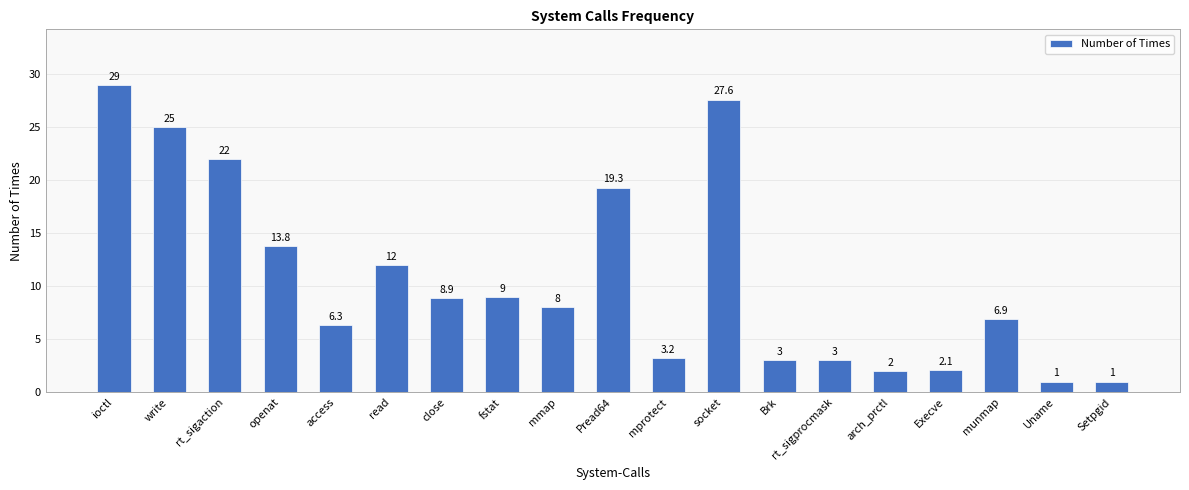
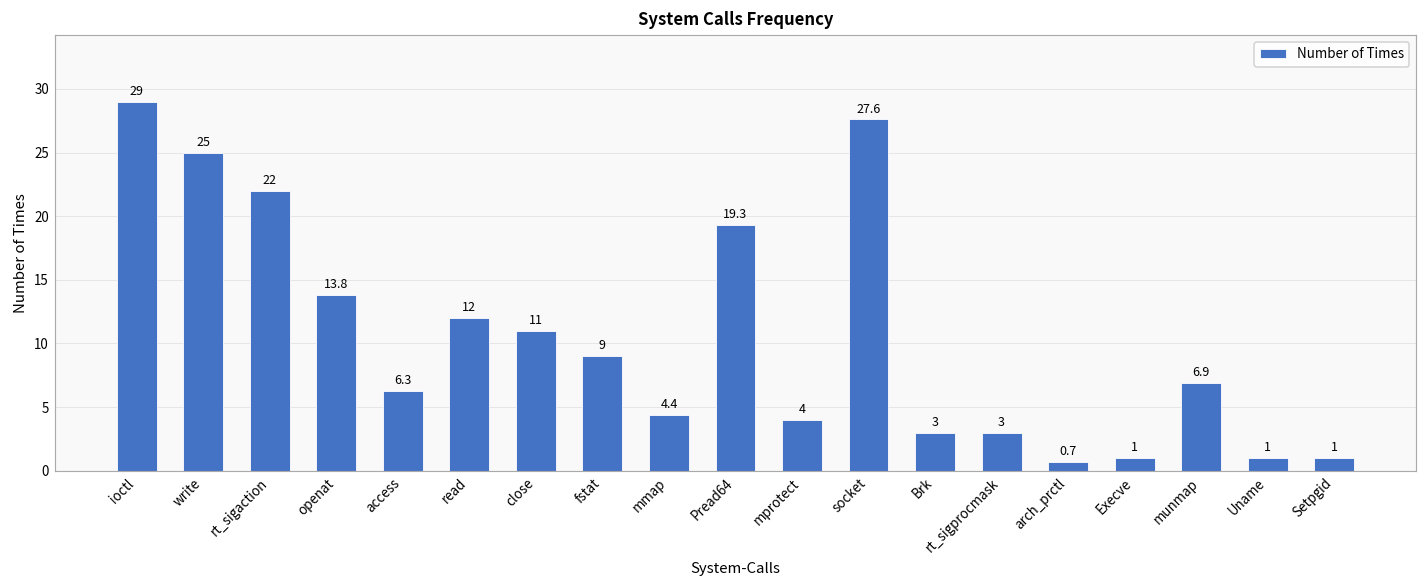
  {
    "ioctl": 29,
    "write": 25,
    "rt_sigaction": 22,
    "openat": 13.8,
    "access": 6.3,
    "read": 12,
-   "close": 8.9,
+   "close": 11,
    "fstat": 9,
-   "mmap": 8,
+   "mmap": 4.4,
    "Pread64": 19.3,
-   "mprotect": 3.2,
+   "mprotect": 4,
    "socket": 27.6,
    "Brk": 3,
    "rt_sigprocmask": 3,
-   "arch_prctl": 2,
-   "Execve": 2.1,
+   "arch_prctl": 0.7,
+   "Execve": 1,
    "munmap": 6.9,
    "Uname": 1,
    "Setpgid": 1
  }
